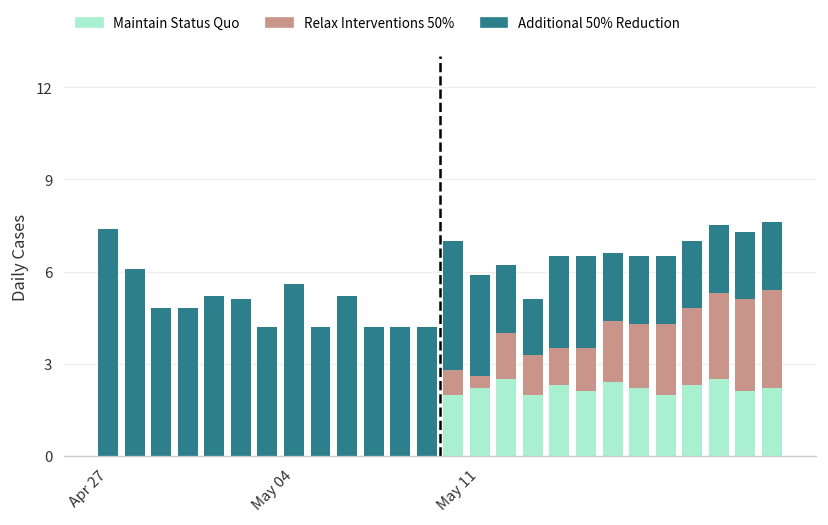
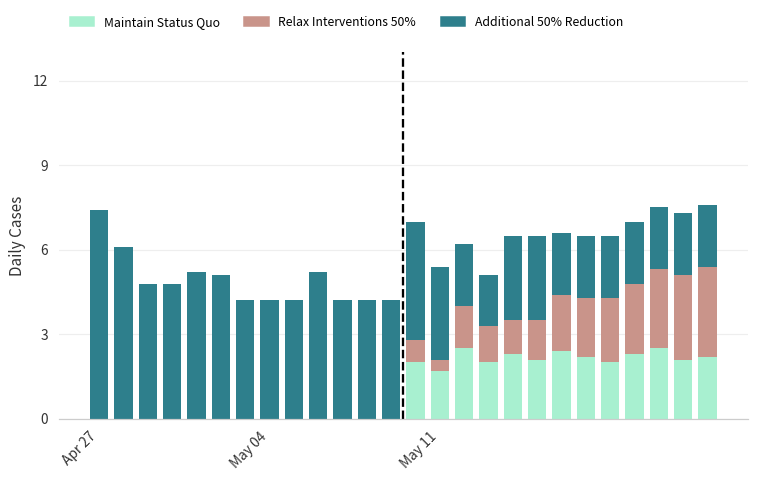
  {
    "Maintain Status Quo": {
      "Apr 27": 0.0,
      "May 04": 0.0,
-     "May 11": 2.2
+     "May 11": 1.7
    },
    "Relax Interventions 50%": {
      "Apr 27": 0.0,
      "May 04": 0.0,
      "May 11": 0.4
    },
    "Additional 50% Reduction": {
      "Apr 27": 7.4,
-     "May 04": 5.6,
+     "May 04": 4.2,
      "May 11": 3.3
    }
  }
